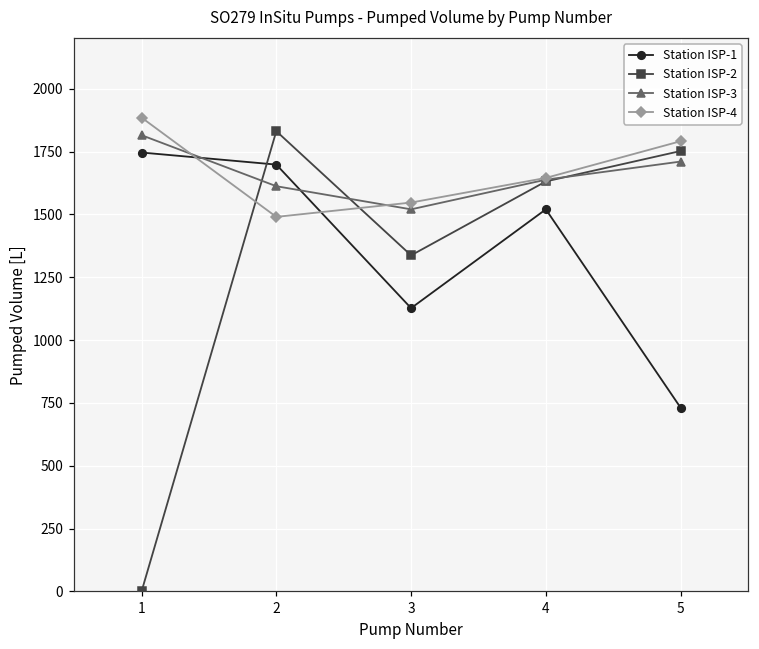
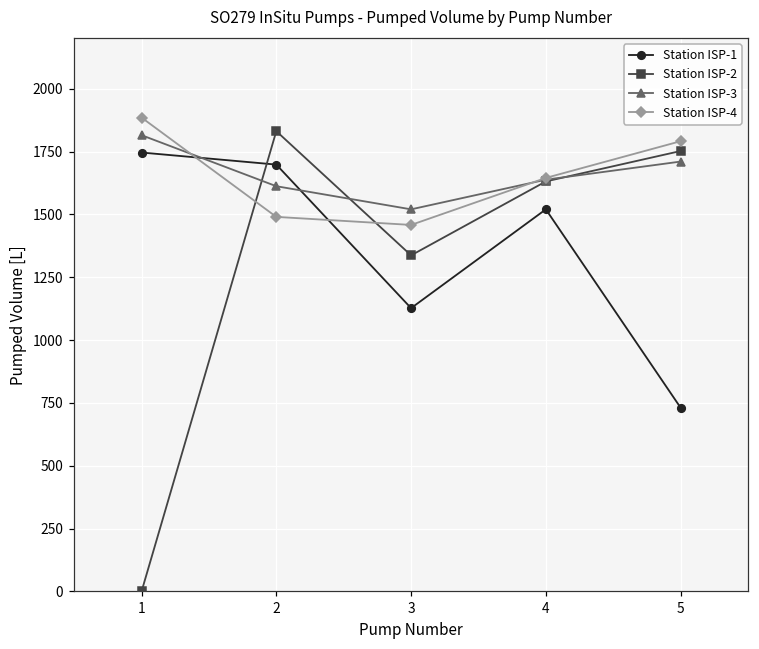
  {
    "Station ISP-4": {
      "1": 1890,
      "2": 1490,
-     "3": 1550,
+     "3": 1460,
      "5": 1790
    }
  }
